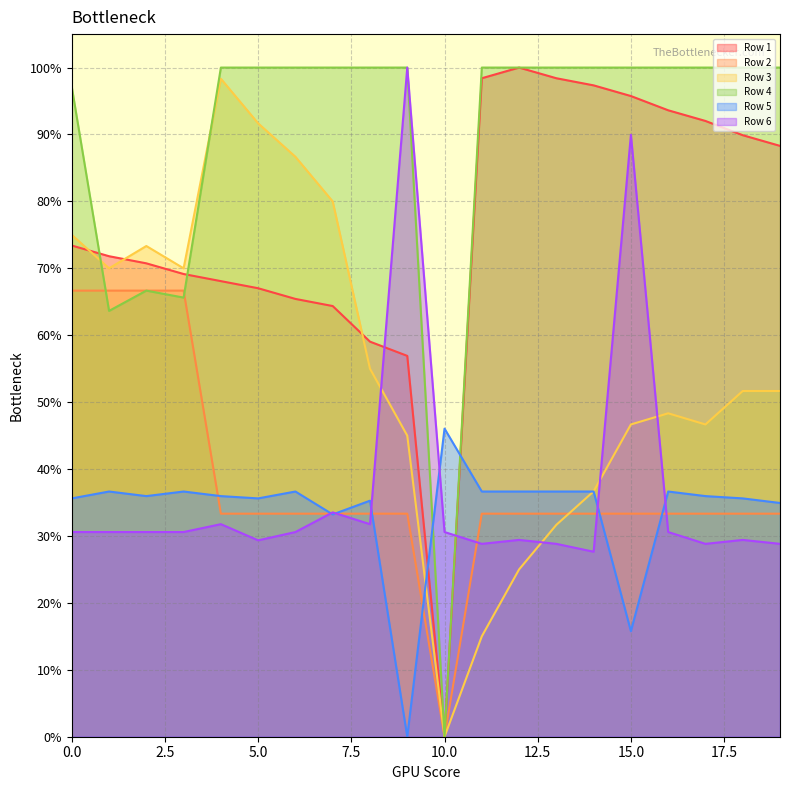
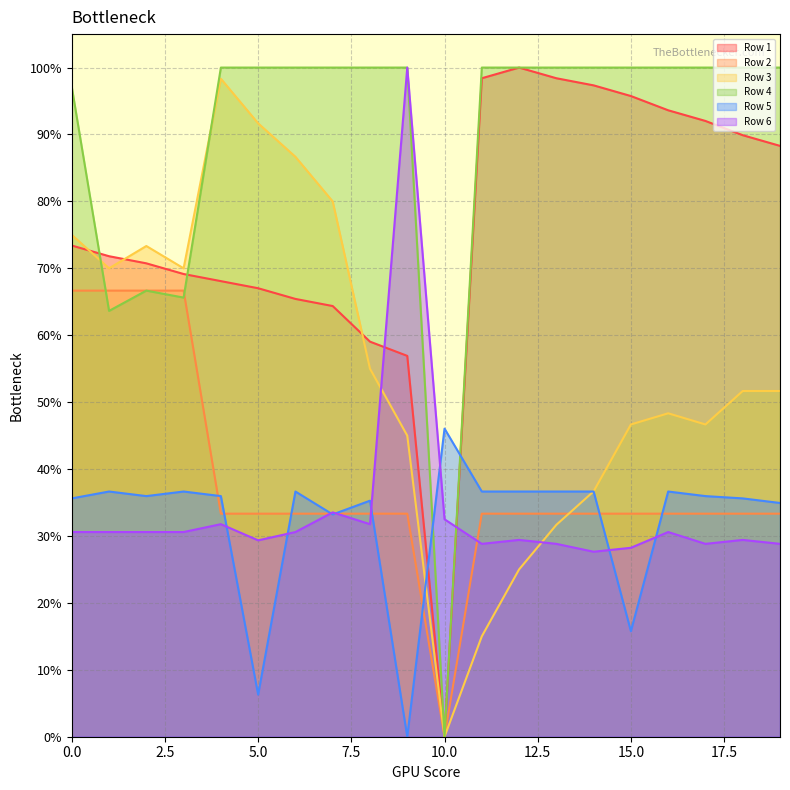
  {
    "Row 4": {
      "0.0": "97%",
      "5.0": "100%",
      "15.0": "100%"
    },
    "Row 5": {
      "0.0": "36%",
-     "5.0": "36%",
+     "5.0": "6%",
      "10.0": "46%",
      "15.0": "16%"
    },
    "Row 6": {
      "0.0": "31%",
      "5.0": "29%",
-     "10.0": "31%",
-     "15.0": "90%"
+     "10.0": "32%",
+     "15.0": "28%"
    }
  }
